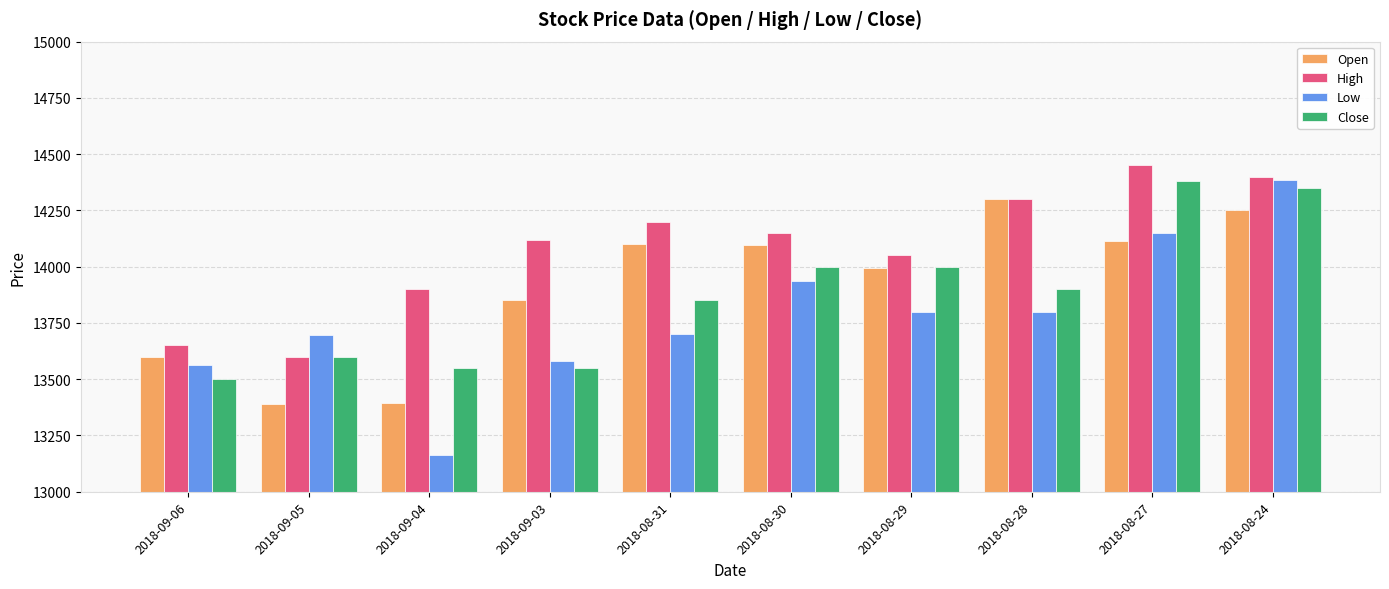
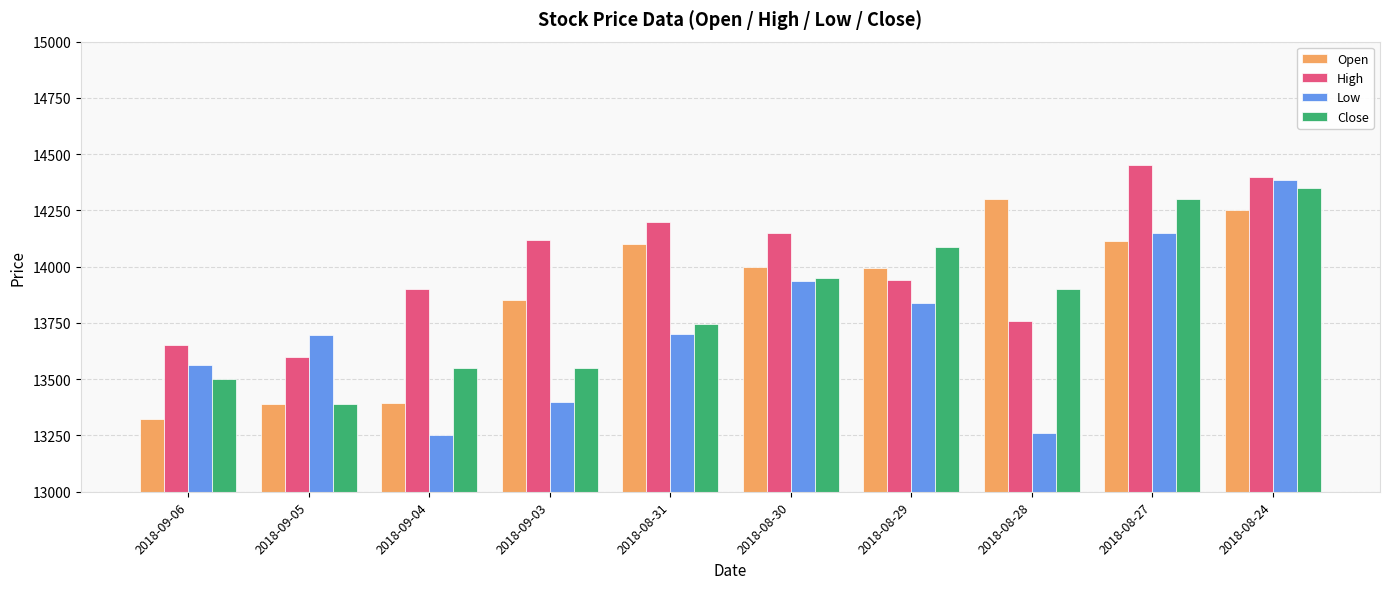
  {
    "Open": {
-     "2018-09-06": 13600,
+     "2018-09-06": 13330,
      "2018-09-05": 13390,
      "2018-09-04": 13400,
      "2018-09-03": 13850,
      "2018-08-31": 14100,
-     "2018-08-30": 14100,
+     "2018-08-30": 14000,
      "2018-08-29": 13990,
      "2018-08-28": 14300,
      "2018-08-27": 14110,
      "2018-08-24": 14250
    },
    "High": {
      "2018-09-06": 13650,
      "2018-09-05": 13600,
      "2018-09-04": 13900,
      "2018-09-03": 14120,
      "2018-08-31": 14200,
      "2018-08-30": 14150,
-     "2018-08-29": 14050,
-     "2018-08-28": 14300,
+     "2018-08-29": 13940,
+     "2018-08-28": 13760,
      "2018-08-27": 14450,
      "2018-08-24": 14400
    },
    "Low": {
      "2018-09-06": 13570,
      "2018-09-05": 13700,
-     "2018-09-04": 13160,
-     "2018-09-03": 13580,
+     "2018-09-04": 13250,
+     "2018-09-03": 13400,
      "2018-08-31": 13700,
      "2018-08-30": 13940,
-     "2018-08-29": 13800,
-     "2018-08-28": 13800,
+     "2018-08-29": 13840,
+     "2018-08-28": 13260,
      "2018-08-27": 14150,
      "2018-08-24": 14390
    },
    "Close": {
      "2018-09-06": 13500,
-     "2018-09-05": 13600,
+     "2018-09-05": 13390,
      "2018-09-04": 13550,
      "2018-09-03": 13550,
-     "2018-08-31": 13850,
-     "2018-08-30": 14000,
-     "2018-08-29": 14000,
+     "2018-08-31": 13740,
+     "2018-08-30": 13950,
+     "2018-08-29": 14090,
      "2018-08-28": 13900,
-     "2018-08-27": 14380,
+     "2018-08-27": 14300,
      "2018-08-24": 14350
    }
  }
